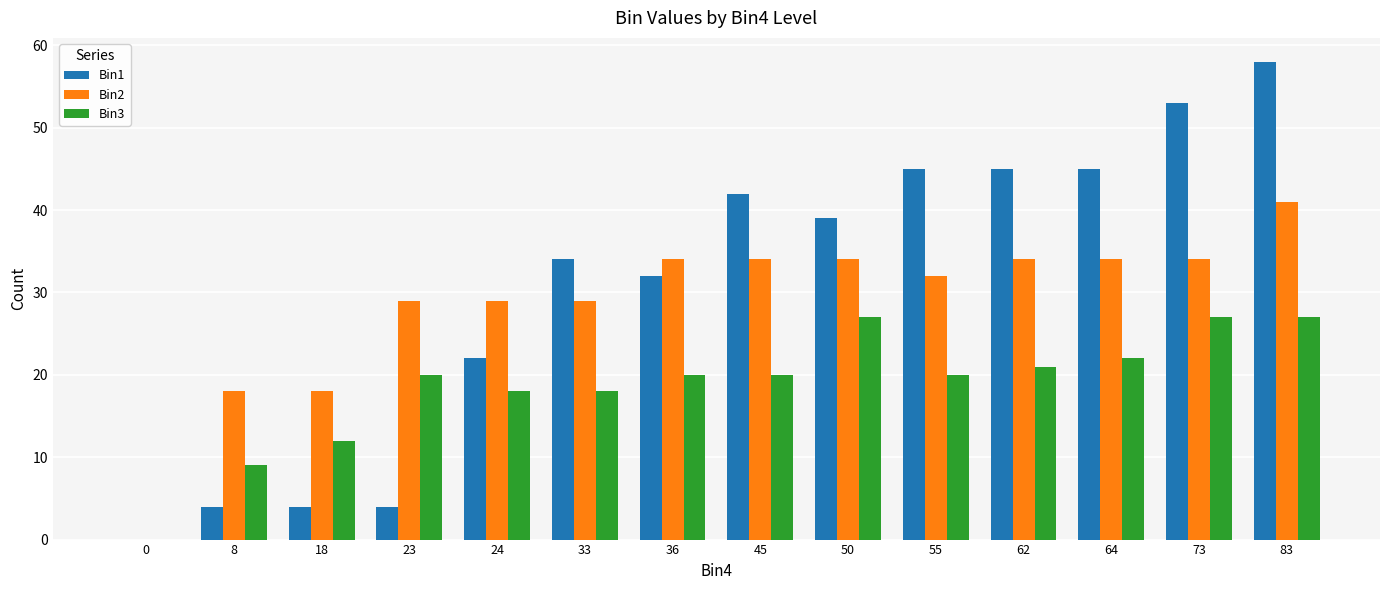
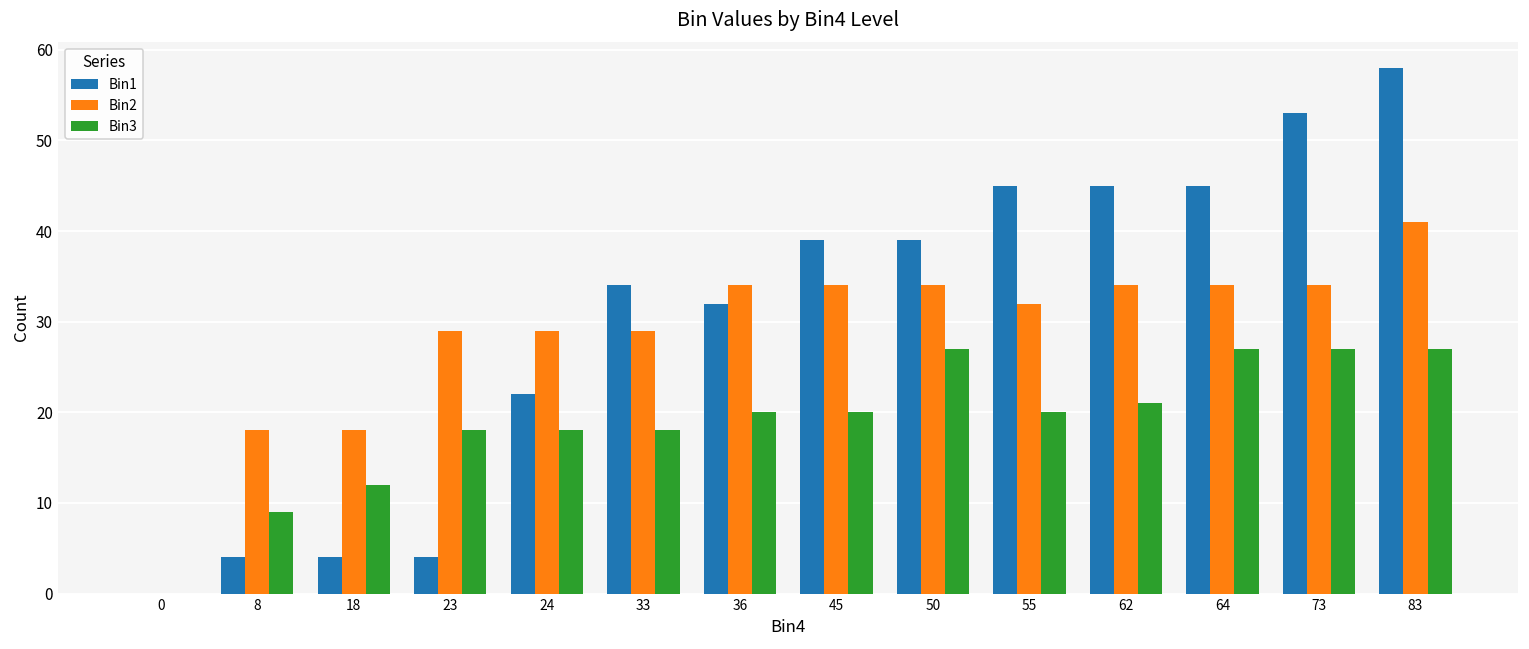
  {
    "Bin1": {
      "0": 0,
      "8": 4,
      "18": 4,
      "23": 4,
      "24": 22,
      "33": 34,
      "36": 32,
-     "45": 42,
+     "45": 39,
      "50": 39,
      "55": 45,
      "62": 45,
      "64": 45,
      "73": 53,
      "83": 58
    },
    "Bin2": {
      "0": 0,
      "8": 18,
      "18": 18,
      "23": 29,
      "24": 29,
      "33": 29,
      "36": 34,
      "45": 34,
      "50": 34,
      "55": 32,
      "62": 34,
      "64": 34,
      "73": 34,
      "83": 41
    },
    "Bin3": {
      "0": 0,
      "8": 9,
      "18": 12,
-     "23": 20,
+     "23": 18,
      "24": 18,
      "33": 18,
      "36": 20,
      "45": 20,
      "50": 27,
      "55": 20,
      "62": 21,
-     "64": 22,
+     "64": 27,
      "73": 27,
      "83": 27
    }
  }
